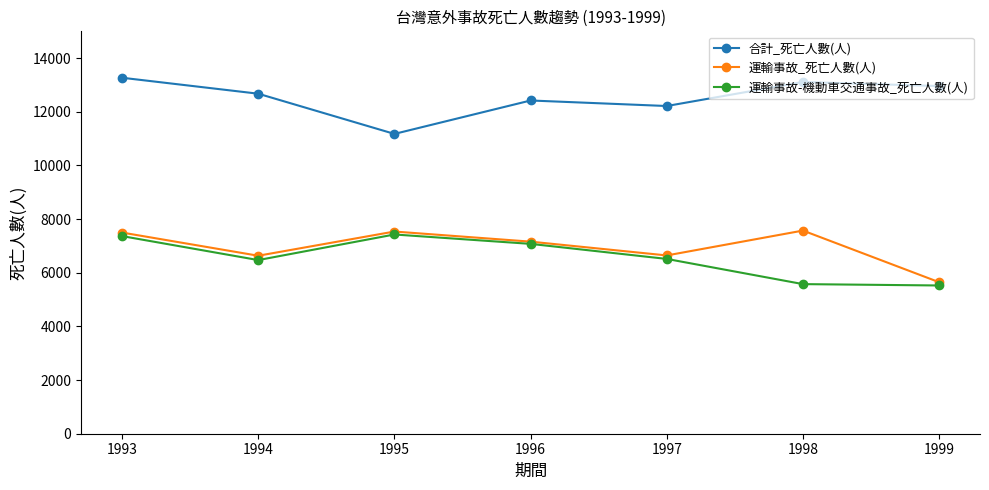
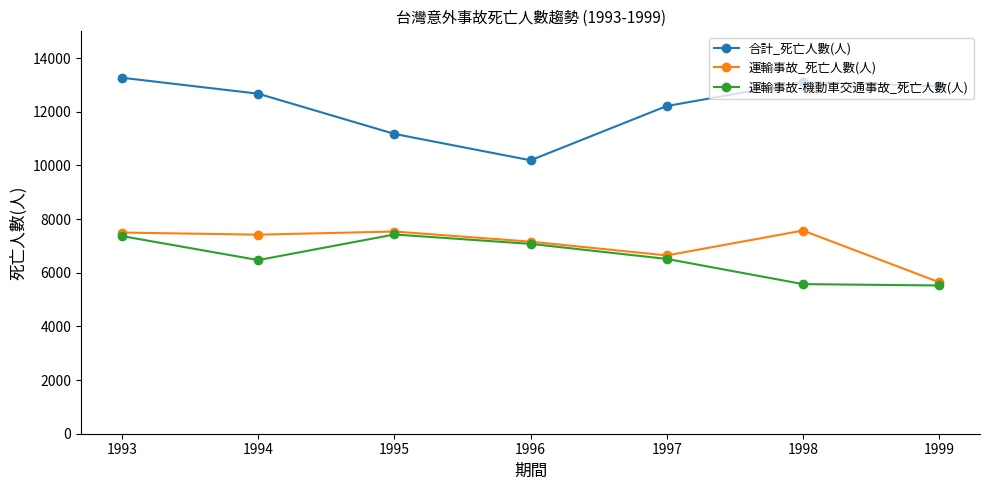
  {
    "合計_死亡人數(人)": {
      "1993": 13300,
      "1994": 12700,
      "1995": 11200,
-     "1996": 12400,
+     "1996": 10200,
      "1997": 12200
    },
    "運輸事故_死亡人數(人)": {
      "1993": 7500,
-     "1994": 6600,
+     "1994": 7400,
      "1995": 7500,
      "1997": 6600,
      "1998": 7600,
      "1999": 5600
    },
    "運輸事故-機動車交通事故_死亡人數(人)": {
      "1993": 7400,
      "1994": 6500,
      "1995": 7400,
      "1997": 6500,
      "1998": 5600,
      "1999": 5500
    }
  }
